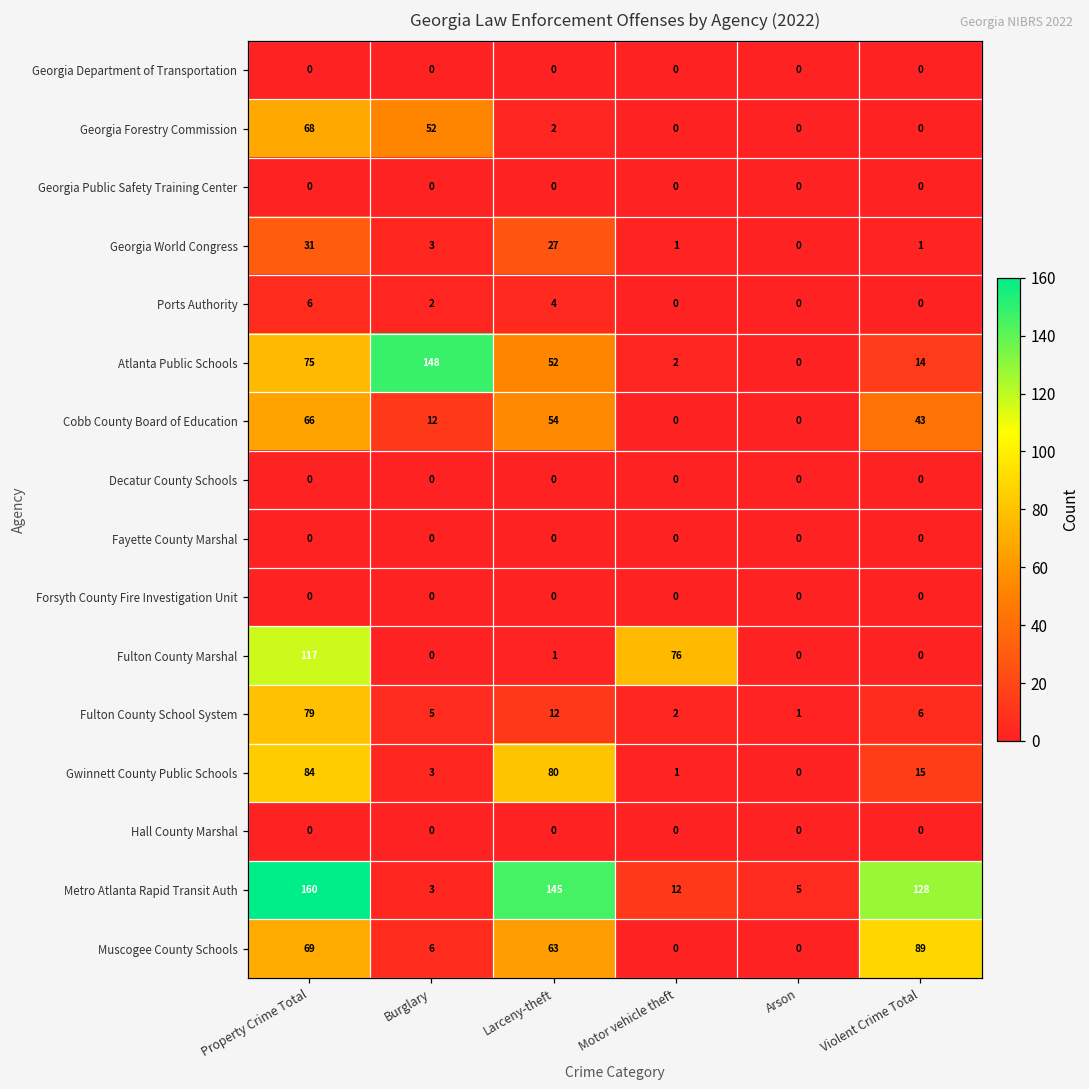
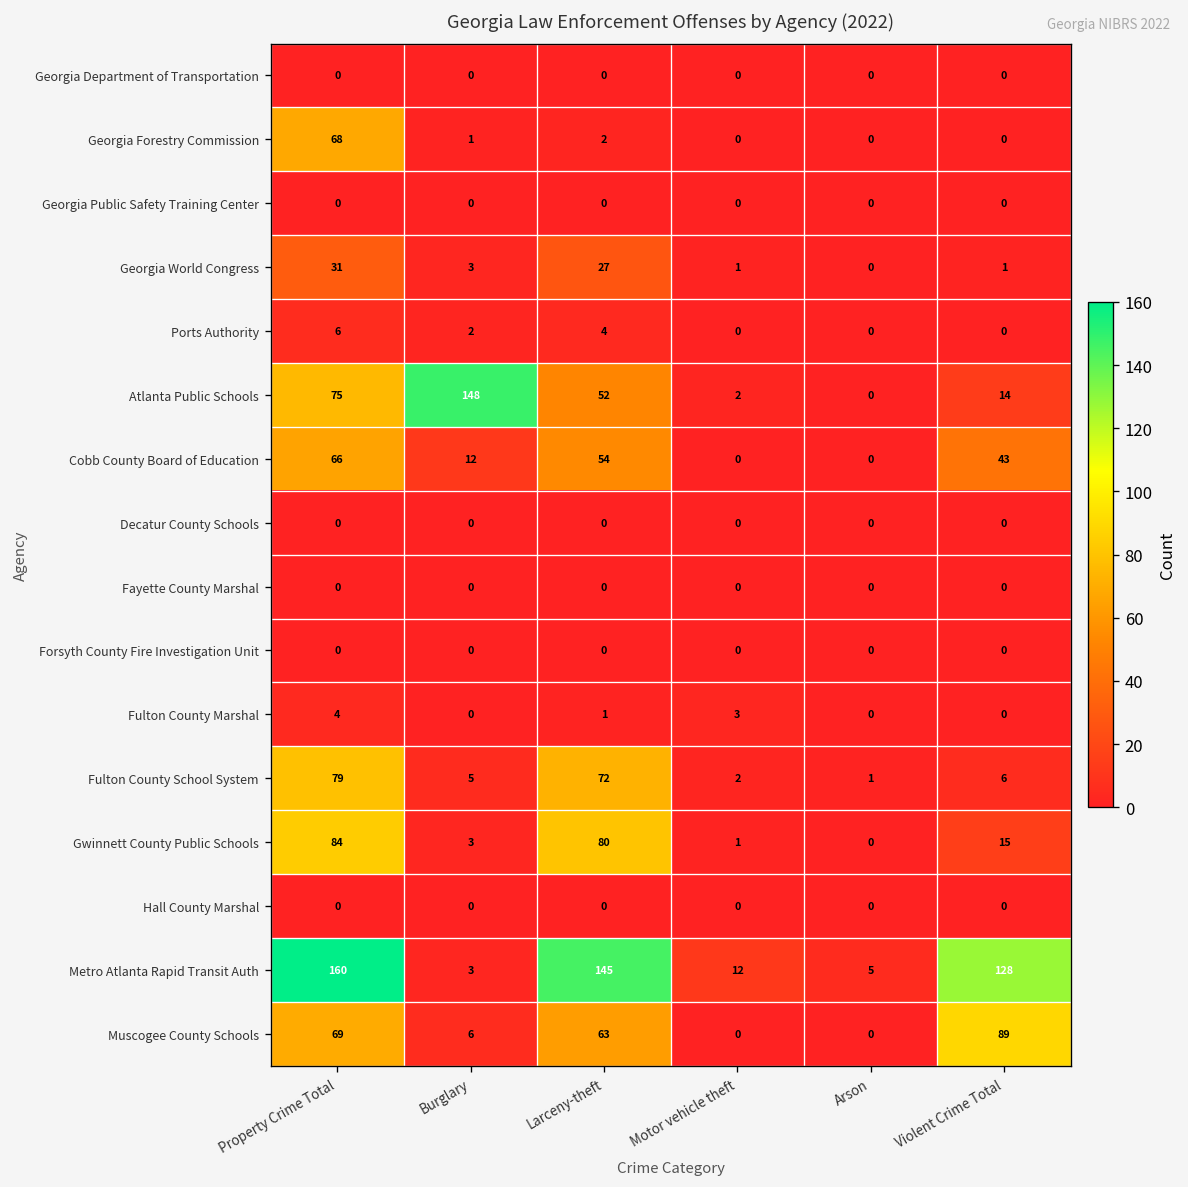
  {
    "Georgia Department of Transportation": {
      "Property Crime Total": 0,
      "Burglary": 0,
      "Larceny-theft": 0,
      "Motor vehicle theft": 0,
      "Arson": 0,
      "Violent Crime Total": 0
    },
    "Georgia Forestry Commission": {
      "Property Crime Total": 68,
-     "Burglary": 52,
+     "Burglary": 1,
      "Larceny-theft": 2,
      "Motor vehicle theft": 0,
      "Arson": 0,
      "Violent Crime Total": 0
    },
    "Georgia Public Safety Training Center": {
      "Property Crime Total": 0,
      "Burglary": 0,
      "Larceny-theft": 0,
      "Motor vehicle theft": 0,
      "Arson": 0,
      "Violent Crime Total": 0
    },
    "Georgia World Congress": {
      "Property Crime Total": 31,
      "Burglary": 3,
      "Larceny-theft": 27,
      "Motor vehicle theft": 1,
      "Arson": 0,
      "Violent Crime Total": 1
    },
    "Ports Authority": {
      "Property Crime Total": 6,
      "Burglary": 2,
      "Larceny-theft": 4,
      "Motor vehicle theft": 0,
      "Arson": 0,
      "Violent Crime Total": 0
    },
    "Atlanta Public Schools": {
      "Property Crime Total": 75,
      "Burglary": 148,
      "Larceny-theft": 52,
      "Motor vehicle theft": 2,
      "Arson": 0,
      "Violent Crime Total": 14
    },
    "Cobb County Board of Education": {
      "Property Crime Total": 66,
      "Burglary": 12,
      "Larceny-theft": 54,
      "Motor vehicle theft": 0,
      "Arson": 0,
      "Violent Crime Total": 43
    },
    "Decatur County Schools": {
      "Property Crime Total": 0,
      "Burglary": 0,
      "Larceny-theft": 0,
      "Motor vehicle theft": 0,
      "Arson": 0,
      "Violent Crime Total": 0
    },
    "Fayette County Marshal": {
      "Property Crime Total": 0,
      "Burglary": 0,
      "Larceny-theft": 0,
      "Motor vehicle theft": 0,
      "Arson": 0,
      "Violent Crime Total": 0
    },
    "Forsyth County Fire Investigation Unit": {
      "Property Crime Total": 0,
      "Burglary": 0,
      "Larceny-theft": 0,
      "Motor vehicle theft": 0,
      "Arson": 0,
      "Violent Crime Total": 0
    },
    "Fulton County Marshal": {
-     "Property Crime Total": 117,
+     "Property Crime Total": 4,
      "Burglary": 0,
      "Larceny-theft": 1,
-     "Motor vehicle theft": 76,
+     "Motor vehicle theft": 3,
      "Arson": 0,
      "Violent Crime Total": 0
    },
    "Fulton County School System": {
      "Property Crime Total": 79,
      "Burglary": 5,
-     "Larceny-theft": 12,
+     "Larceny-theft": 72,
      "Motor vehicle theft": 2,
      "Arson": 1,
      "Violent Crime Total": 6
    },
    "Gwinnett County Public Schools": {
      "Property Crime Total": 84,
      "Burglary": 3,
      "Larceny-theft": 80,
      "Motor vehicle theft": 1,
      "Arson": 0,
      "Violent Crime Total": 15
    },
    "Hall County Marshal": {
      "Property Crime Total": 0,
      "Burglary": 0,
      "Larceny-theft": 0,
      "Motor vehicle theft": 0,
      "Arson": 0,
      "Violent Crime Total": 0
    },
    "Metro Atlanta Rapid Transit Auth": {
      "Property Crime Total": 160,
      "Burglary": 3,
      "Larceny-theft": 145,
      "Motor vehicle theft": 12,
      "Arson": 5,
      "Violent Crime Total": 128
    },
    "Muscogee County Schools": {
      "Property Crime Total": 69,
      "Burglary": 6,
      "Larceny-theft": 63,
      "Motor vehicle theft": 0,
      "Arson": 0,
      "Violent Crime Total": 89
    }
  }
